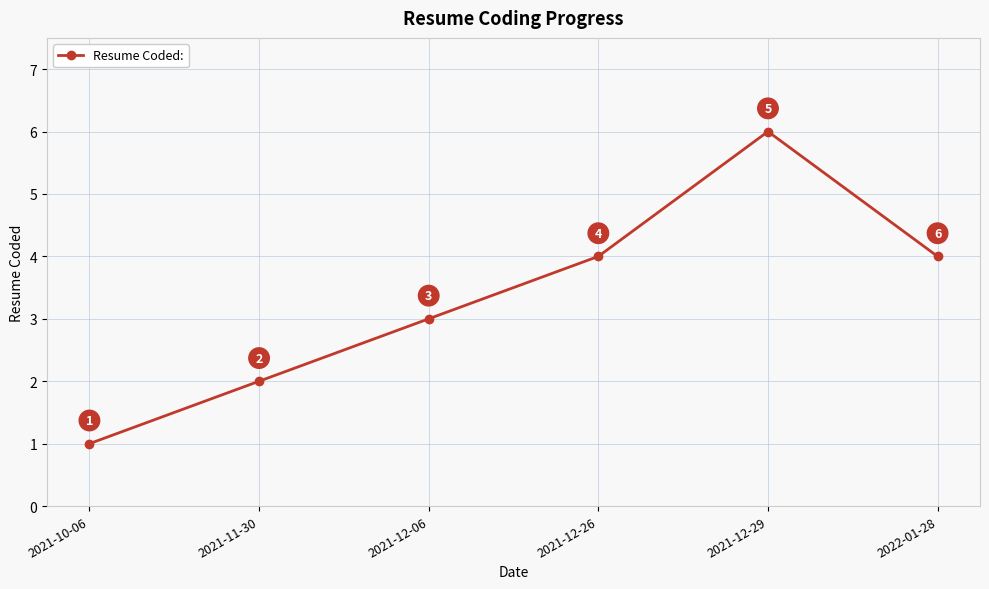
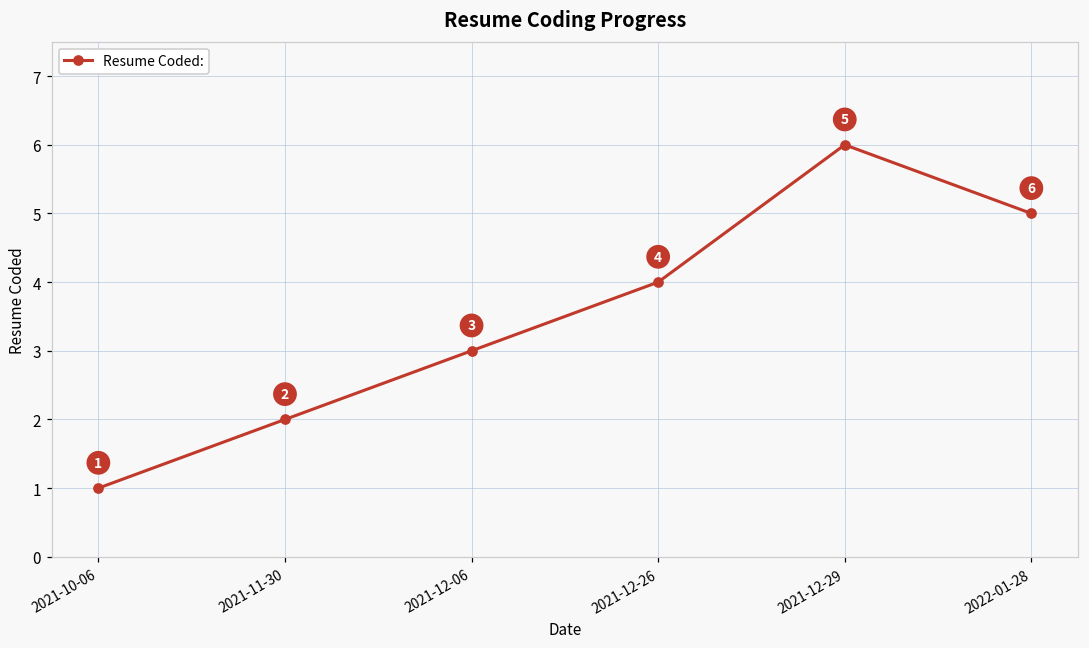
  {
-   "2022-01-28": 4
+   "2022-01-28": 5
  }
